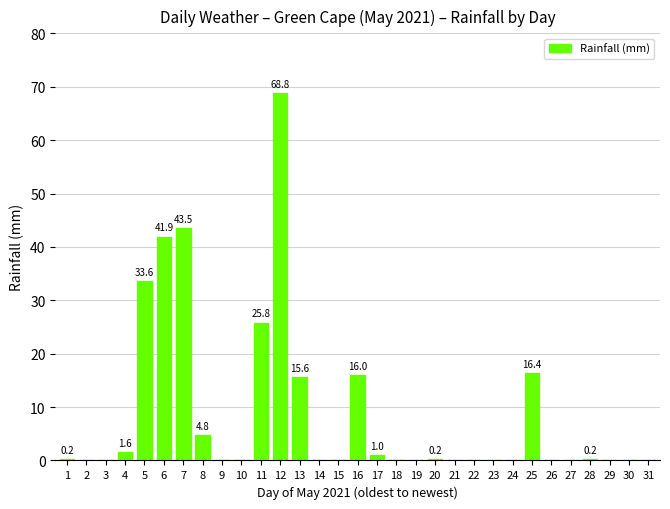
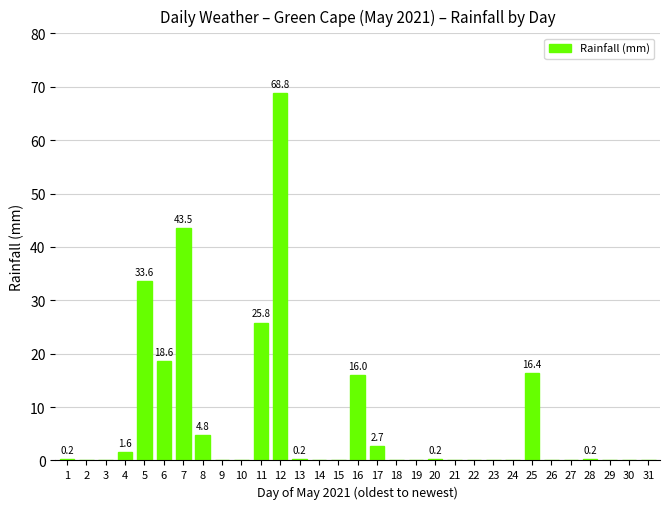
  {
    "1": 0.2,
    "4": 1.6,
    "5": 33.6,
-   "6": 41.9,
+   "6": 18.6,
    "7": 43.5,
    "8": 4.8,
    "11": 25.8,
    "12": 68.8,
-   "13": 15.6,
+   "13": 0.2,
    "16": 16.0,
-   "17": 1.0,
+   "17": 2.7,
    "20": 0.2,
    "25": 16.4,
    "28": 0.2
  }
